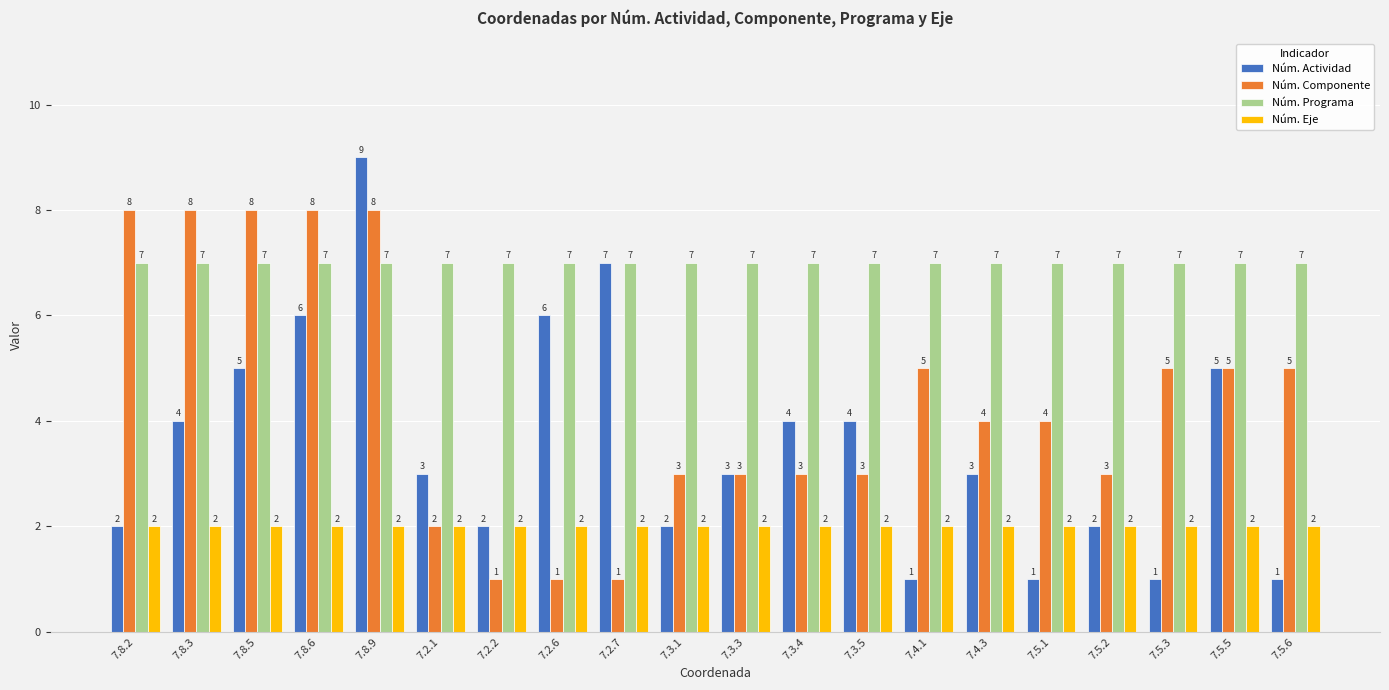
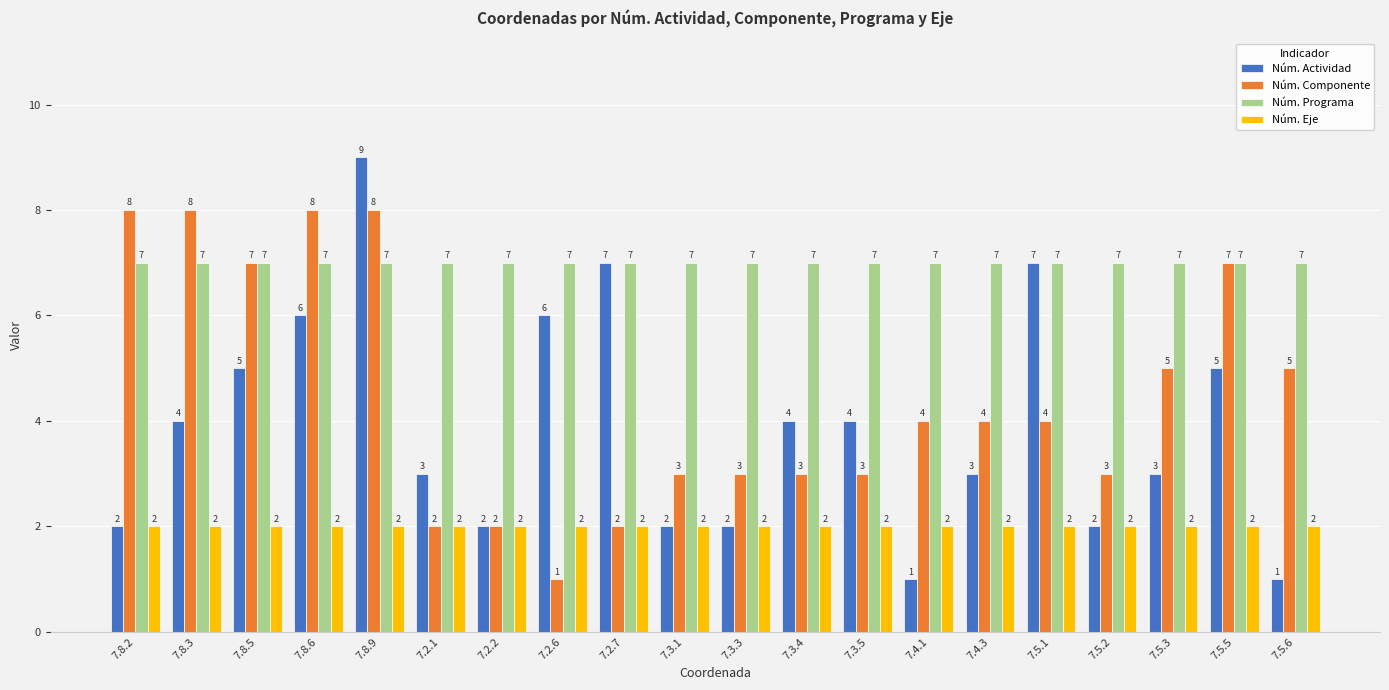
  {
    "Núm. Actividad": {
      "7.8.2": 2,
      "7.8.3": 4,
      "7.8.5": 5,
      "7.8.6": 6,
      "7.8.9": 9,
      "7.2.1": 3,
      "7.2.2": 2,
      "7.2.6": 6,
      "7.2.7": 7,
      "7.3.1": 2,
-     "7.3.3": 3,
+     "7.3.3": 2,
      "7.3.4": 4,
      "7.3.5": 4,
      "7.4.1": 1,
      "7.4.3": 3,
-     "7.5.1": 1,
+     "7.5.1": 7,
      "7.5.2": 2,
-     "7.5.3": 1,
+     "7.5.3": 3,
      "7.5.5": 5,
      "7.5.6": 1
    },
    "Núm. Componente": {
      "7.8.2": 8,
      "7.8.3": 8,
-     "7.8.5": 8,
+     "7.8.5": 7,
      "7.8.6": 8,
      "7.8.9": 8,
      "7.2.1": 2,
-     "7.2.2": 1,
+     "7.2.2": 2,
      "7.2.6": 1,
-     "7.2.7": 1,
+     "7.2.7": 2,
      "7.3.1": 3,
      "7.3.3": 3,
      "7.3.4": 3,
      "7.3.5": 3,
-     "7.4.1": 5,
+     "7.4.1": 4,
      "7.4.3": 4,
      "7.5.1": 4,
      "7.5.2": 3,
      "7.5.3": 5,
-     "7.5.5": 5,
+     "7.5.5": 7,
      "7.5.6": 5
    },
    "Núm. Programa": {
      "7.8.2": 7,
      "7.8.3": 7,
      "7.8.5": 7,
      "7.8.6": 7,
      "7.8.9": 7,
      "7.2.1": 7,
      "7.2.2": 7,
      "7.2.6": 7,
      "7.2.7": 7,
      "7.3.1": 7,
      "7.3.3": 7,
      "7.3.4": 7,
      "7.3.5": 7,
      "7.4.1": 7,
      "7.4.3": 7,
      "7.5.1": 7,
      "7.5.2": 7,
      "7.5.3": 7,
      "7.5.5": 7,
      "7.5.6": 7
    },
    "Núm. Eje": {
      "7.8.2": 2,
      "7.8.3": 2,
      "7.8.5": 2,
      "7.8.6": 2,
      "7.8.9": 2,
      "7.2.1": 2,
      "7.2.2": 2,
      "7.2.6": 2,
      "7.2.7": 2,
      "7.3.1": 2,
      "7.3.3": 2,
      "7.3.4": 2,
      "7.3.5": 2,
      "7.4.1": 2,
      "7.4.3": 2,
      "7.5.1": 2,
      "7.5.2": 2,
      "7.5.3": 2,
      "7.5.5": 2,
      "7.5.6": 2
    }
  }
